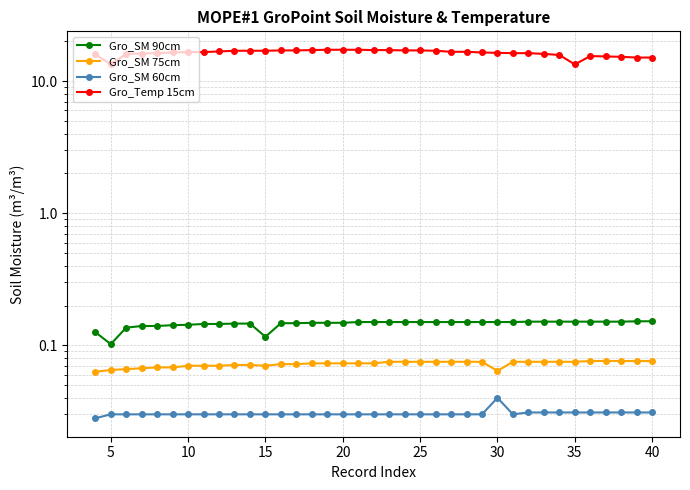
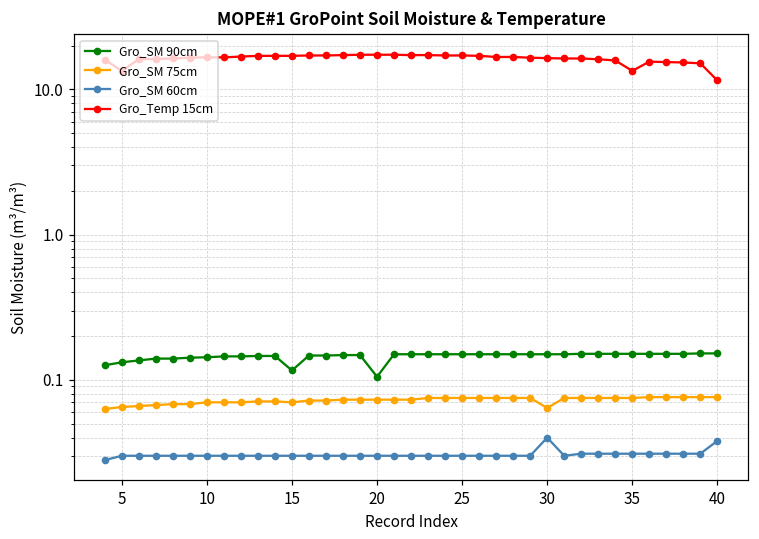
  {
    "Gro_SM 90cm": {
-     "5": 0.10,
+     "5": 0.13,
      "10": 0.14,
      "15": 0.12,
-     "20": 0.15,
+     "20": 0.11,
      "25": 0.15,
      "30": 0.15,
      "35": 0.15,
      "40": 0.15
    },
    "Gro_SM 75cm": {
      "5": 0.07,
      "10": 0.07,
      "15": 0.07,
      "20": 0.07,
      "25": 0.08,
      "30": 0.06,
      "35": 0.08,
      "40": 0.08
    },
    "Gro_SM 60cm": {
      "5": 0.030,
      "10": 0.030,
      "15": 0.030,
      "20": 0.030,
      "25": 0.030,
      "30": 0.040,
      "35": 0.031,
-     "40": 0.031
+     "40": 0.038
    },
    "Gro_Temp 15cm": {
      "15": 17,
      "20": 17,
      "25": 17,
      "30": 16,
      "35": 13,
-     "40": 15
+     "40": 12
    }
  }
